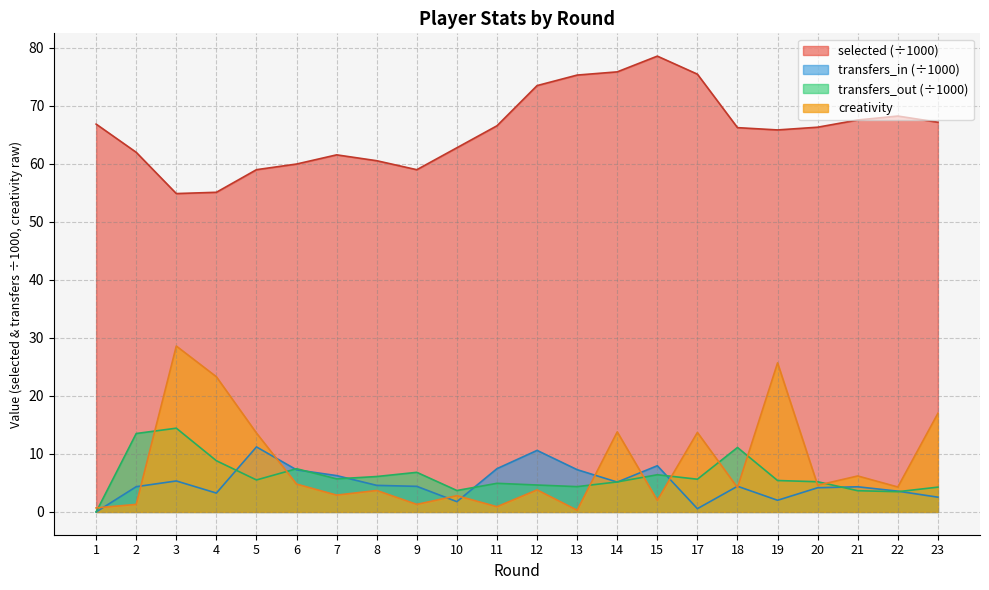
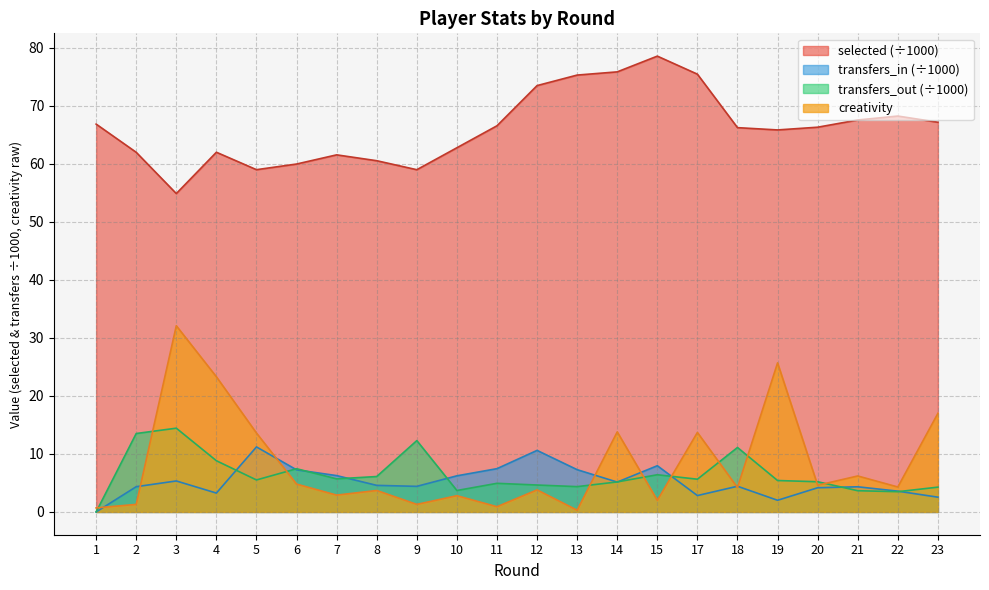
  {
    "selected (÷1000)": {
      "1": 67,
      "2": 62,
      "3": 55,
-     "4": 55,
+     "4": 62,
      "5": 59,
      "6": 60,
      "7": 62,
      "8": 61,
      "9": 59,
      "10": 63,
      "11": 67,
      "12": 74,
      "13": 75,
      "14": 76,
      "15": 79,
      "17": 75,
      "18": 66,
      "19": 66,
      "20": 66,
      "23": 67
    },
    "transfers_in (÷1000)": {
      "2": 4,
      "3": 5,
      "4": 3,
      "5": 11,
      "7": 6,
      "8": 5,
      "9": 4,
-     "10": 2,
+     "10": 6,
      "11": 7,
      "12": 11,
      "13": 7,
      "15": 8,
-     "17": 1,
+     "17": 3,
      "19": 2,
      "21": 4,
      "23": 3
    },
    "transfers_out (÷1000)": {
      "2": 14,
      "3": 14,
      "4": 9,
      "5": 6,
      "7": 6,
      "8": 6,
-     "9": 7,
+     "9": 12,
      "10": 4,
      "11": 5,
      "12": 5,
      "13": 4,
      "15": 6,
      "17": 6,
      "18": 11,
      "19": 5,
      "20": 5,
      "21": 4,
      "23": 4
    },
    "creativity": {
      "1": 1,
      "2": 1,
-     "3": 29,
+     "3": 32,
      "4": 23,
      "5": 14,
      "6": 5,
      "7": 3,
      "8": 4,
      "9": 1,
      "10": 3,
      "11": 1,
      "12": 4,
      "13": 0,
      "14": 14,
      "15": 2,
      "17": 14,
      "19": 26,
      "21": 6,
      "22": 4,
      "23": 17
    }
  }
